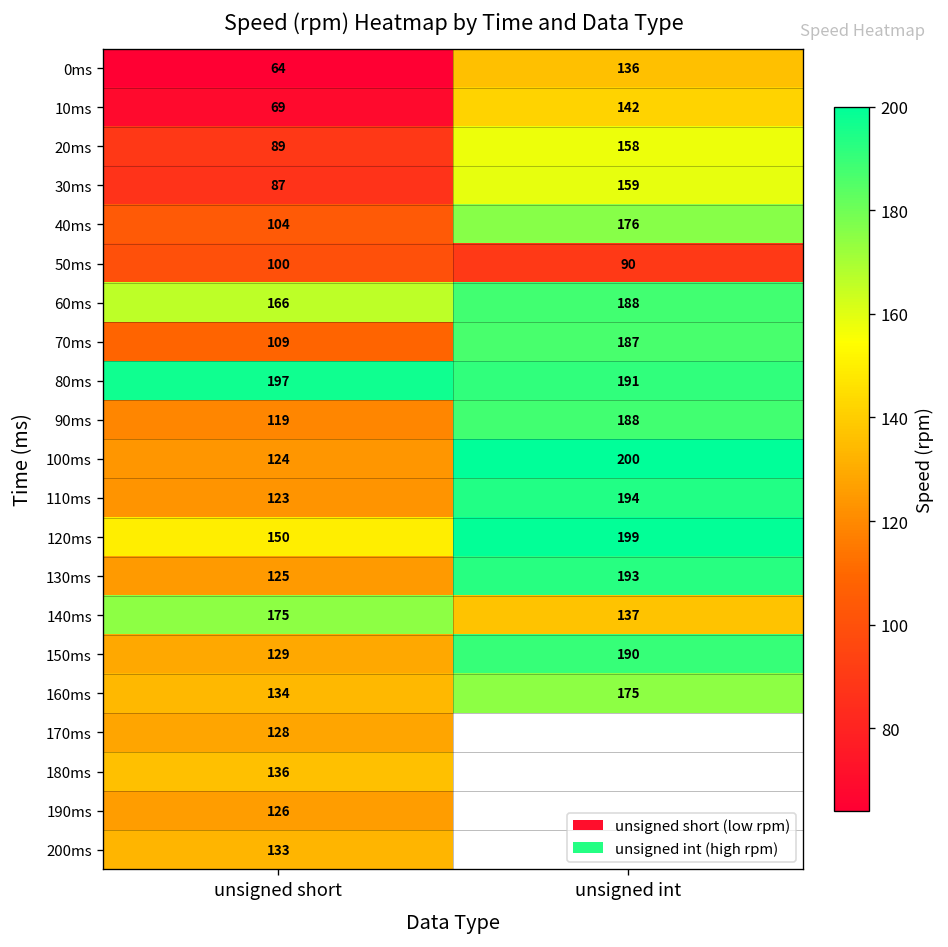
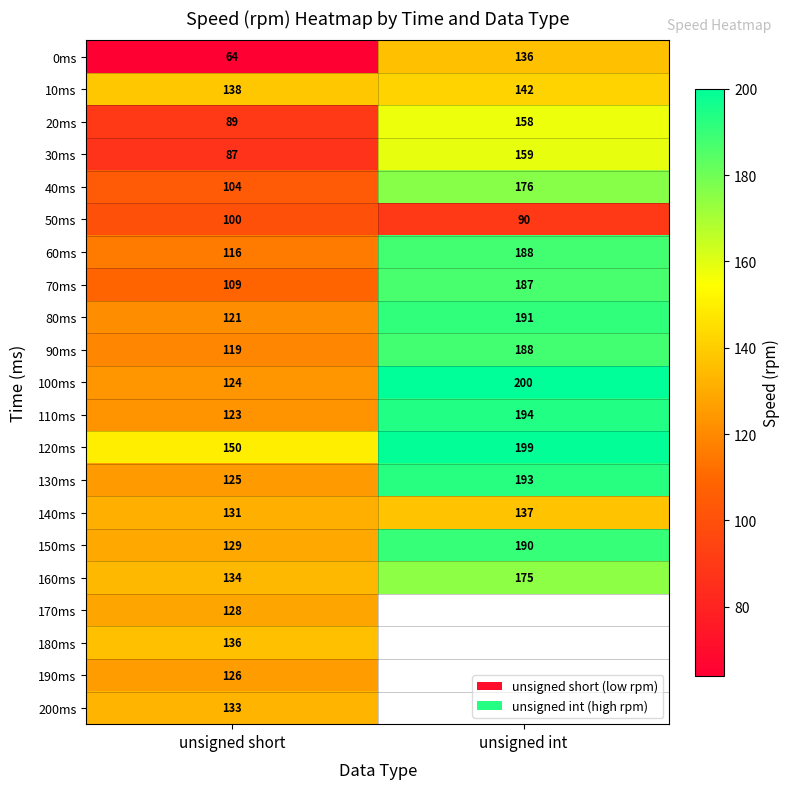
  {
    "0ms": {
      "unsigned short": 64,
      "unsigned int": 136
    },
    "10ms": {
-     "unsigned short": 69,
+     "unsigned short": 138,
      "unsigned int": 142
    },
    "20ms": {
      "unsigned short": 89,
      "unsigned int": 158
    },
    "30ms": {
      "unsigned short": 87,
      "unsigned int": 159
    },
    "40ms": {
      "unsigned short": 104,
      "unsigned int": 176
    },
    "50ms": {
      "unsigned short": 100,
      "unsigned int": 90
    },
    "60ms": {
-     "unsigned short": 166,
+     "unsigned short": 116,
      "unsigned int": 188
    },
    "70ms": {
      "unsigned short": 109,
      "unsigned int": 187
    },
    "80ms": {
-     "unsigned short": 197,
+     "unsigned short": 121,
      "unsigned int": 191
    },
    "90ms": {
      "unsigned short": 119,
      "unsigned int": 188
    },
    "100ms": {
      "unsigned short": 124,
      "unsigned int": 200
    },
    "110ms": {
      "unsigned short": 123,
      "unsigned int": 194
    },
    "120ms": {
      "unsigned short": 150,
      "unsigned int": 199
    },
    "130ms": {
      "unsigned short": 125,
      "unsigned int": 193
    },
    "140ms": {
-     "unsigned short": 175,
+     "unsigned short": 131,
      "unsigned int": 137
    },
    "150ms": {
      "unsigned short": 129,
      "unsigned int": 190
    },
    "160ms": {
      "unsigned short": 134,
      "unsigned int": 175
    },
    "170ms": {
      "unsigned short": 128
    },
    "180ms": {
      "unsigned short": 136
    },
    "190ms": {
      "unsigned short": 126
    },
    "200ms": {
      "unsigned short": 133
    }
  }
